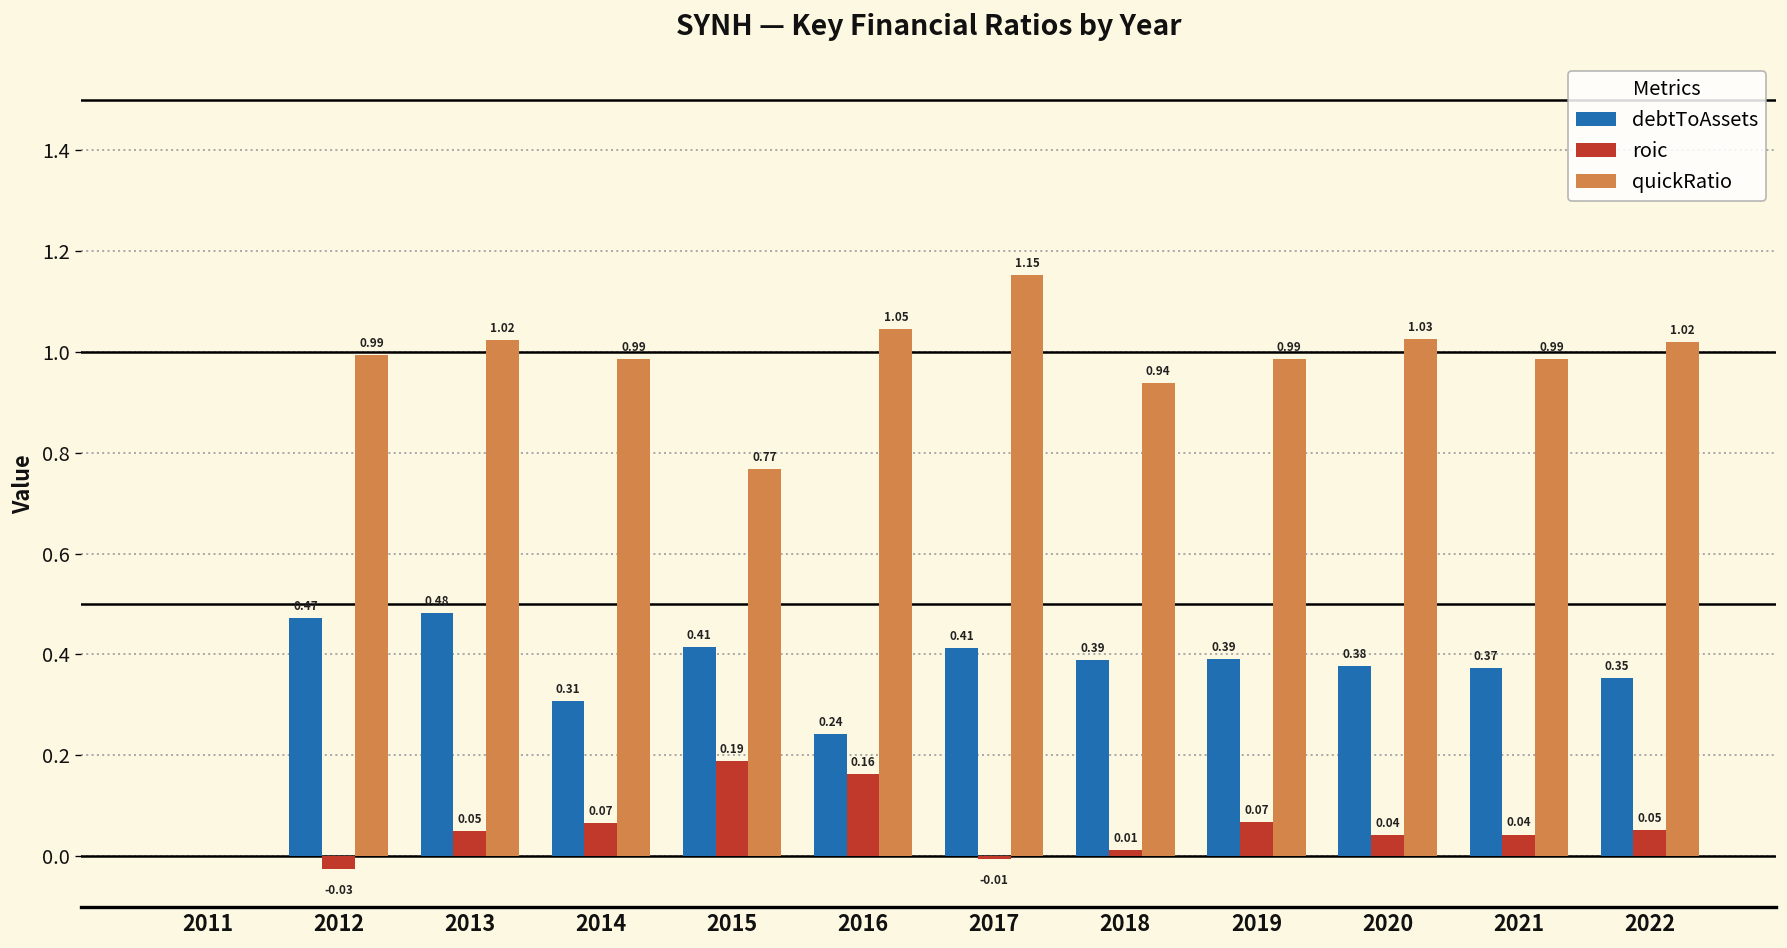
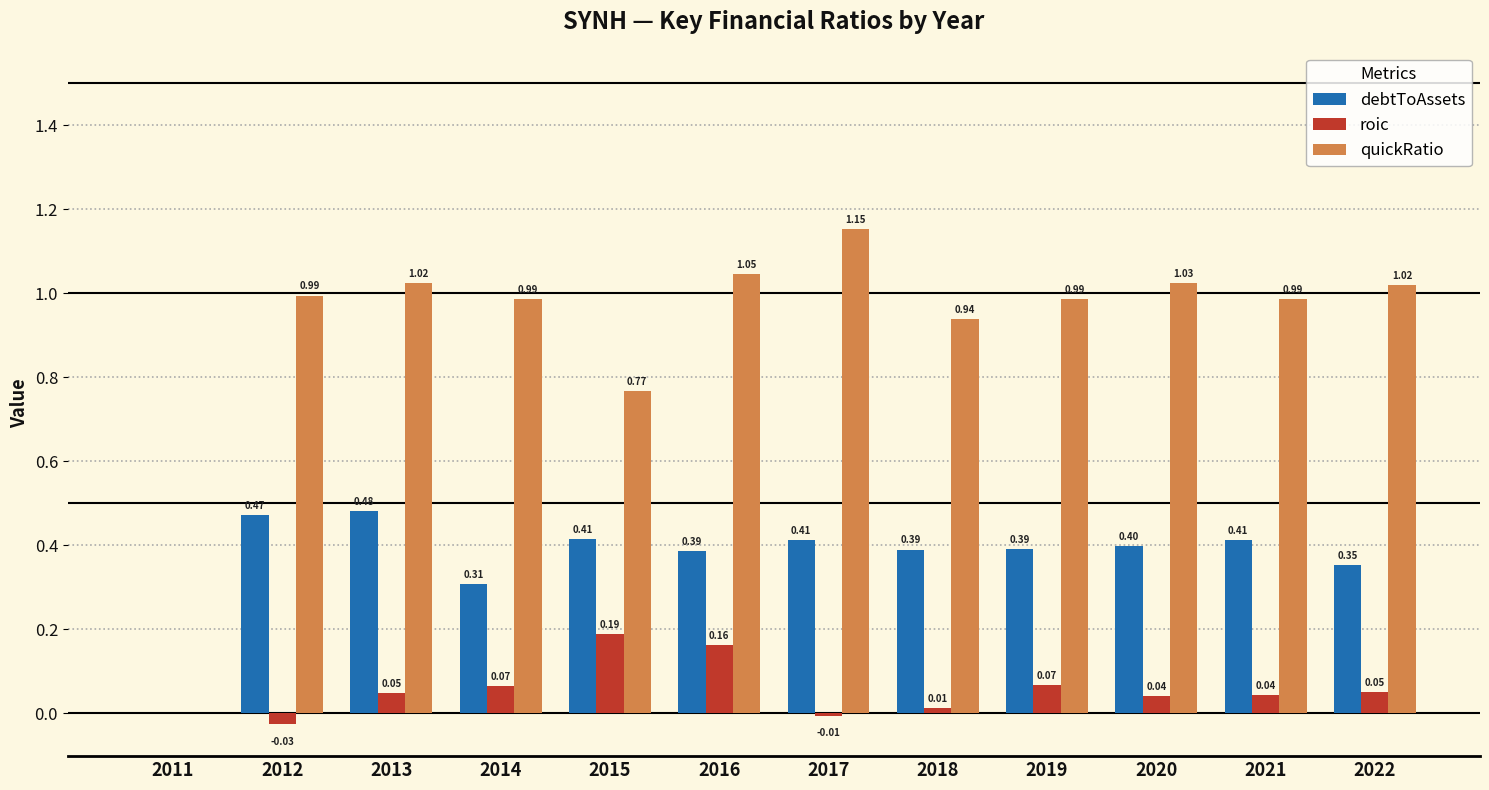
  {
    "debtToAssets": {
      "2012": 0.47,
      "2013": 0.48,
      "2014": 0.31,
      "2015": 0.41,
-     "2016": 0.24,
+     "2016": 0.39,
      "2017": 0.41,
      "2018": 0.39,
      "2019": 0.39,
-     "2020": 0.38,
-     "2021": 0.37,
+     "2020": 0.40,
+     "2021": 0.41,
      "2022": 0.35
    },
    "roic": {
      "2012": -0.03,
      "2013": 0.05,
      "2014": 0.07,
      "2015": 0.19,
      "2016": 0.16,
      "2017": -0.01,
      "2018": 0.01,
      "2019": 0.07,
      "2020": 0.04,
      "2021": 0.04,
      "2022": 0.05
    },
    "quickRatio": {
      "2012": 0.99,
      "2013": 1.02,
      "2014": 0.99,
      "2015": 0.77,
      "2016": 1.05,
      "2017": 1.15,
      "2018": 0.94,
      "2019": 0.99,
      "2020": 1.03,
      "2021": 0.99,
      "2022": 1.02
    }
  }
